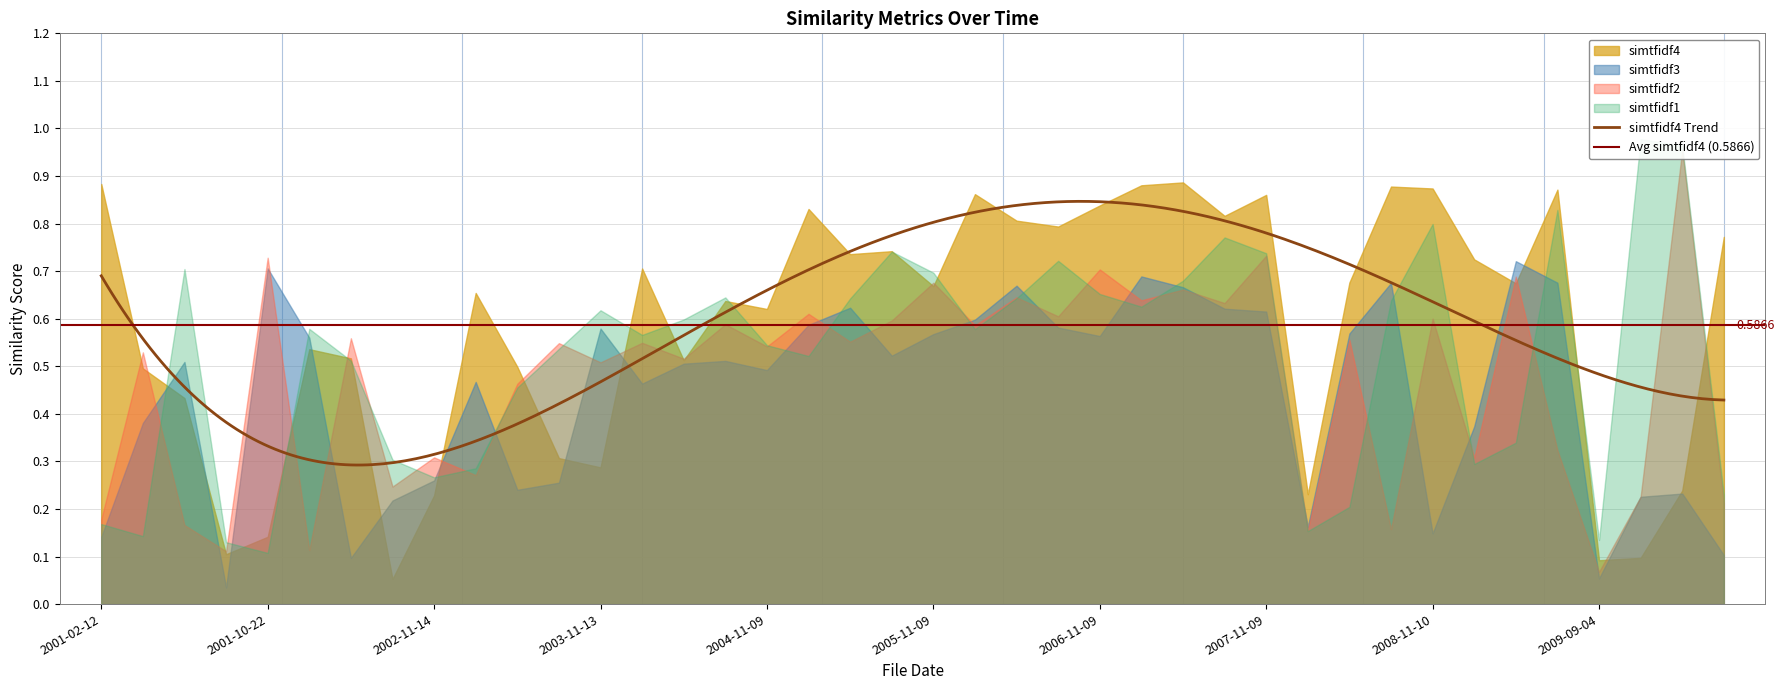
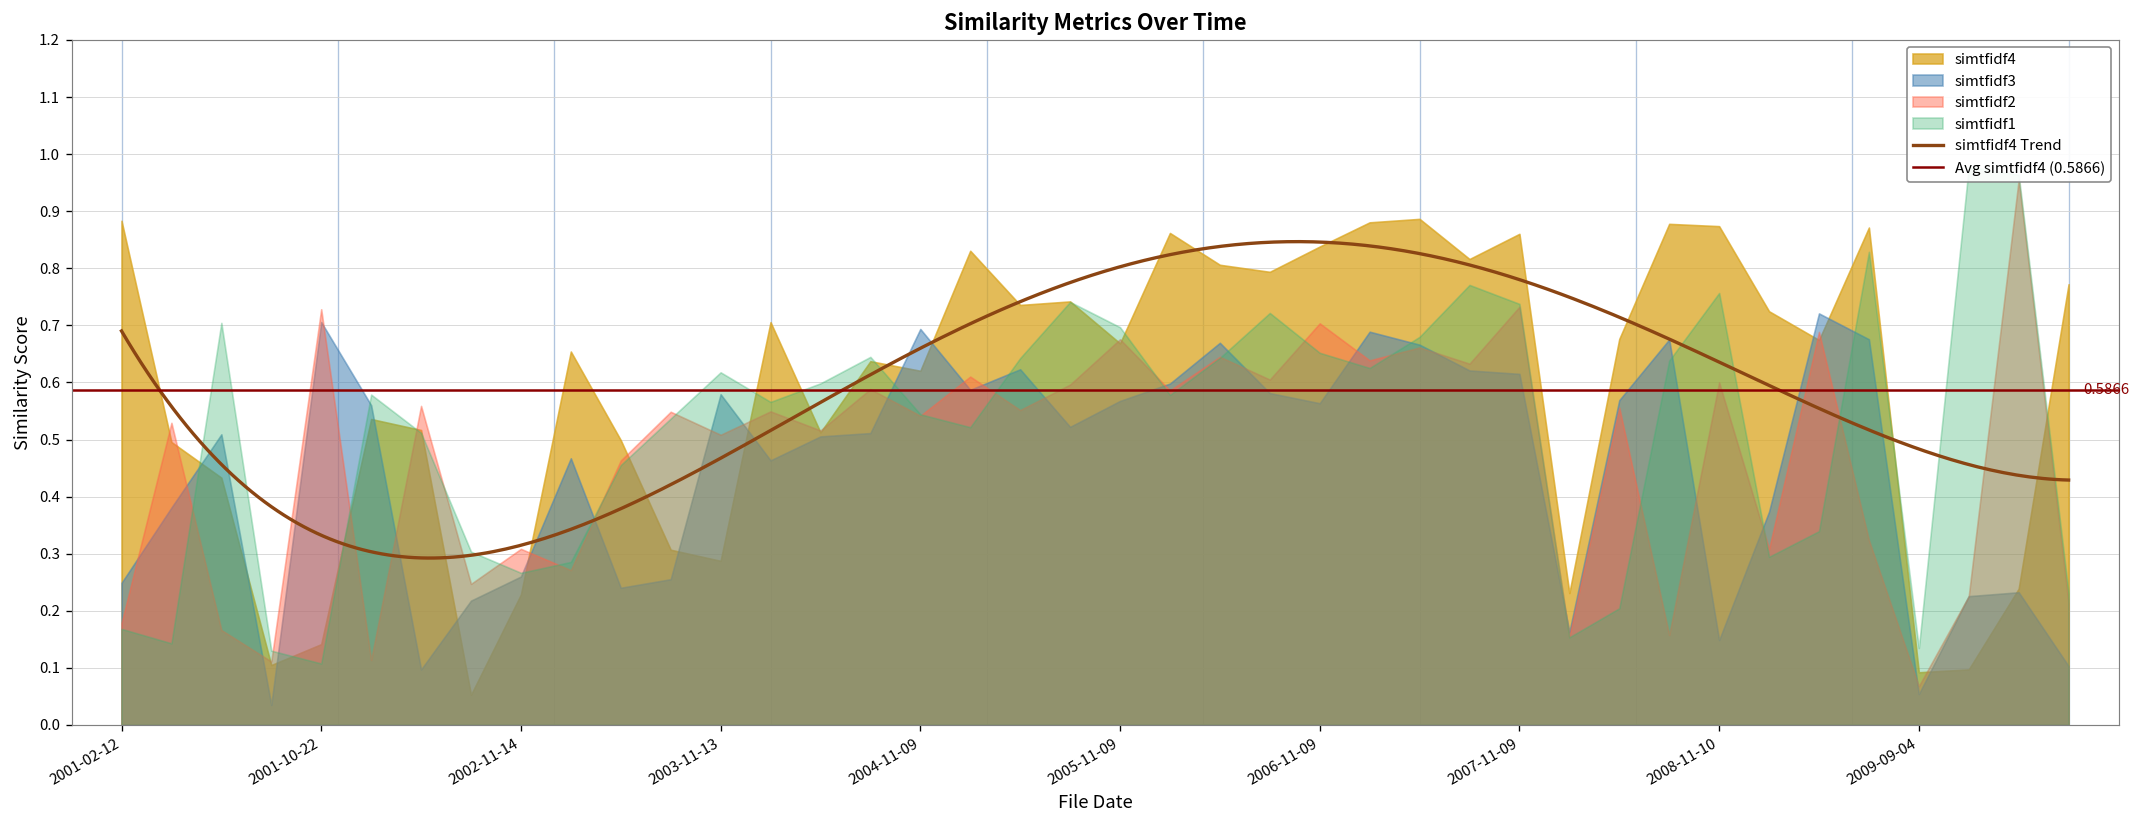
  {
    "simtfidf4 Trend": {
      "2001-02-12": 0.69,
      "2003-11-13": 0.47,
      "2006-11-09": 0.85,
      "2009-09-04": 0.48
    },
    "simtfidf4": {
      "2001-02-12": 0.88,
      "2001-10-22": 0.14,
      "2002-11-14": 0.23,
      "2003-11-13": 0.29,
      "2004-11-09": 0.62,
      "2005-11-09": 0.67,
      "2006-11-09": 0.84,
      "2007-11-09": 0.86,
      "2008-11-10": 0.87,
      "2009-09-04": 0.09
    },
    "simtfidf3": {
-     "2001-02-12": 0.14,
+     "2001-02-12": 0.25,
      "2001-10-22": 0.71,
      "2002-11-14": 0.26,
      "2003-11-13": 0.58,
-     "2004-11-09": 0.49,
+     "2004-11-09": 0.69,
      "2005-11-09": 0.57,
      "2006-11-09": 0.56,
      "2007-11-09": 0.61,
      "2008-11-10": 0.15,
      "2009-09-04": 0.05
    },
    "simtfidf2": {
      "2001-02-12": 0.18,
      "2001-10-22": 0.73,
      "2002-11-14": 0.31,
      "2003-11-13": 0.51,
      "2005-11-09": 0.68,
      "2006-11-09": 0.70,
      "2008-11-10": 0.60,
      "2009-09-04": 0.07
    },
    "simtfidf1": {
      "2001-02-12": 0.17,
      "2001-10-22": 0.11,
      "2002-11-14": 0.27,
      "2003-11-13": 0.62,
      "2005-11-09": 0.70,
      "2006-11-09": 0.65,
-     "2008-11-10": 0.80,
+     "2008-11-10": 0.76,
      "2009-09-04": 0.13
    }
  }
